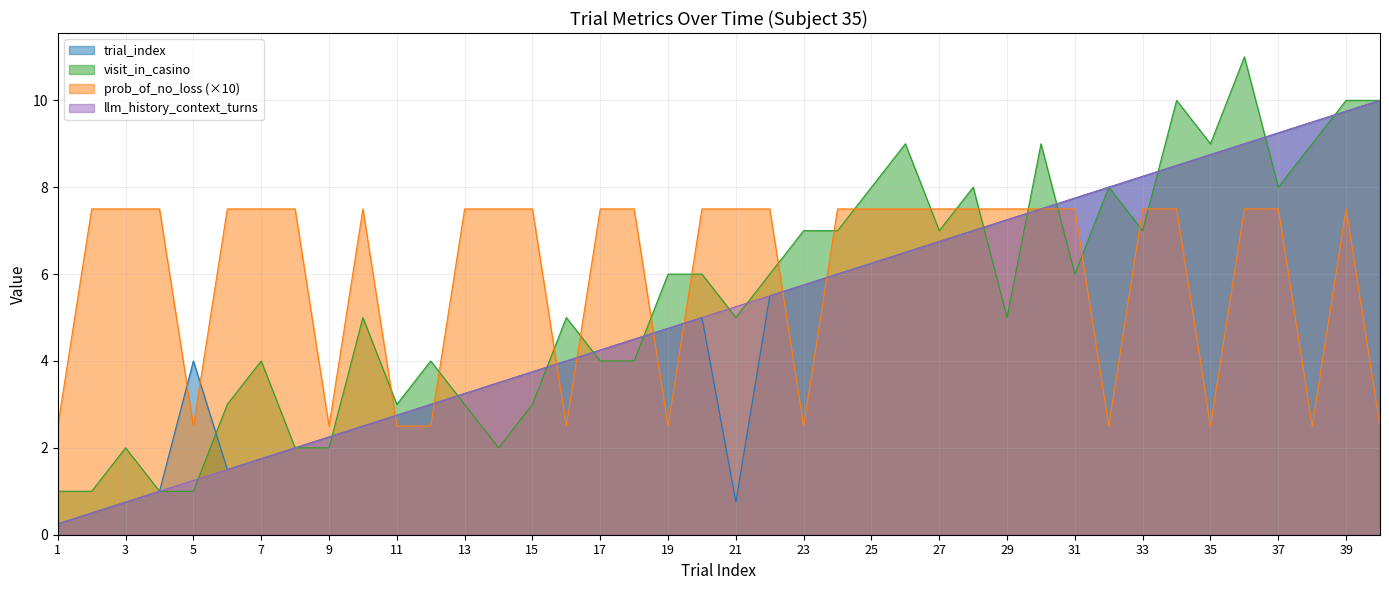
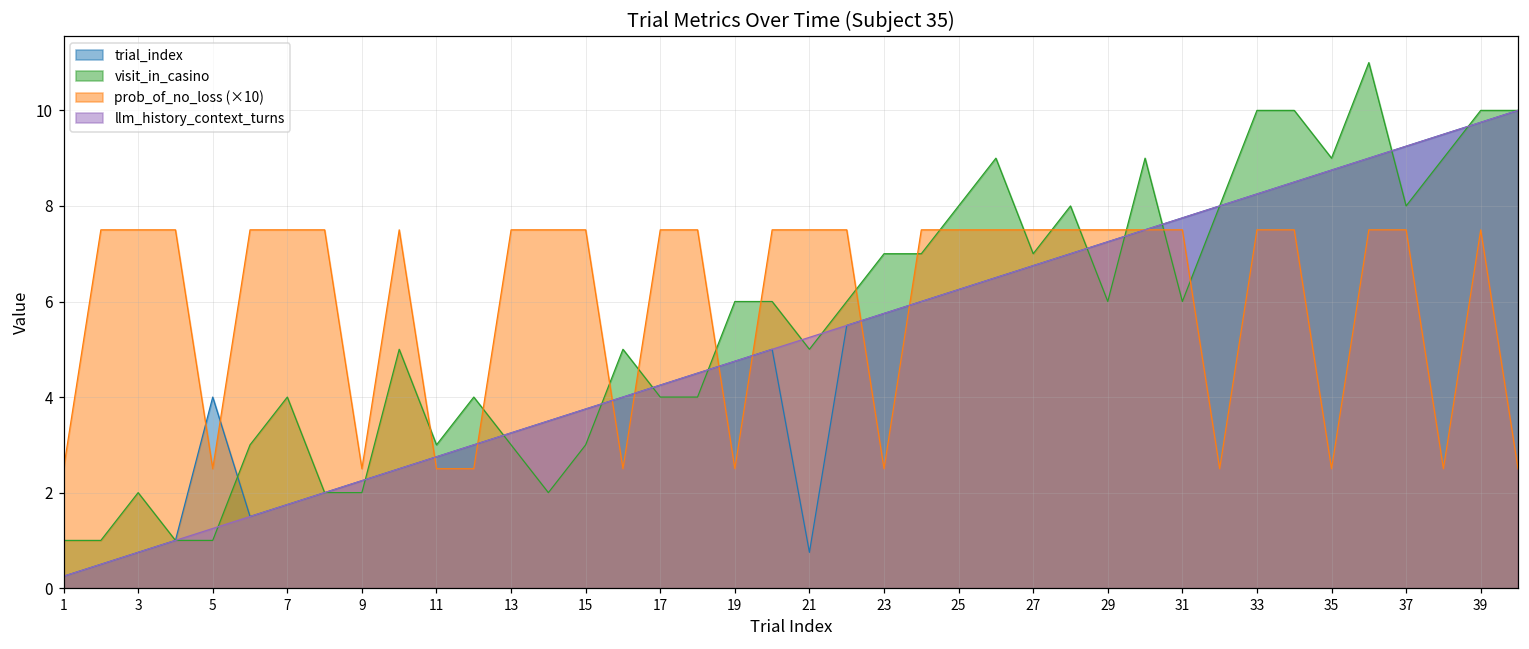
  {
    "trial_index": {
      "5": 4,
      "21": 0.8
    },
    "visit_in_casino": {
      "1": 1,
      "3": 2,
      "5": 1,
      "7": 4,
      "9": 2,
      "11": 3,
      "13": 3,
      "15": 3,
      "17": 4,
      "19": 6,
      "21": 5,
      "23": 7,
      "25": 8,
      "27": 7,
-     "29": 5,
+     "29": 6,
      "31": 6,
-     "33": 7,
+     "33": 10,
      "35": 9,
      "37": 8,
      "39": 10
    },
    "prob_of_no_loss (×10)": {
      "1": 2.5,
      "3": 7.5,
      "5": 2.5,
      "7": 7.5,
      "9": 2.5,
      "11": 2.5,
      "13": 7.5,
      "15": 7.5,
      "17": 7.5,
      "19": 2.5,
      "21": 7.5,
      "23": 2.5,
      "25": 7.5,
      "27": 7.5,
      "29": 7.5,
      "31": 7.5,
      "33": 7.5,
      "35": 2.5,
      "37": 7.5,
      "39": 7.5
    },
    "llm_history_context_turns": {
      "5": 1.3,
      "21": 5.3
    }
  }
